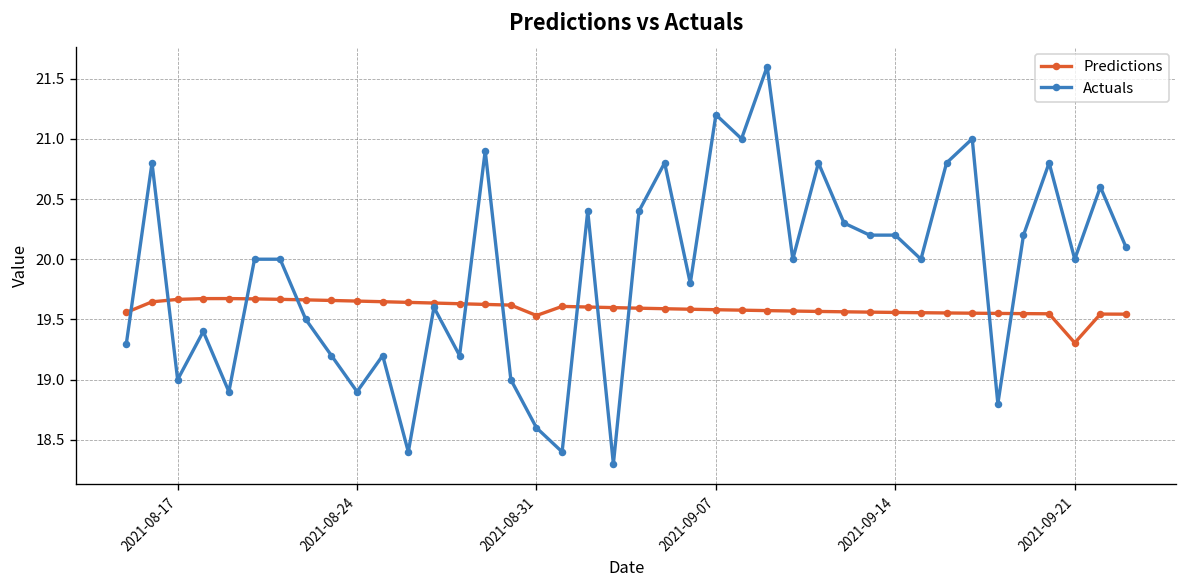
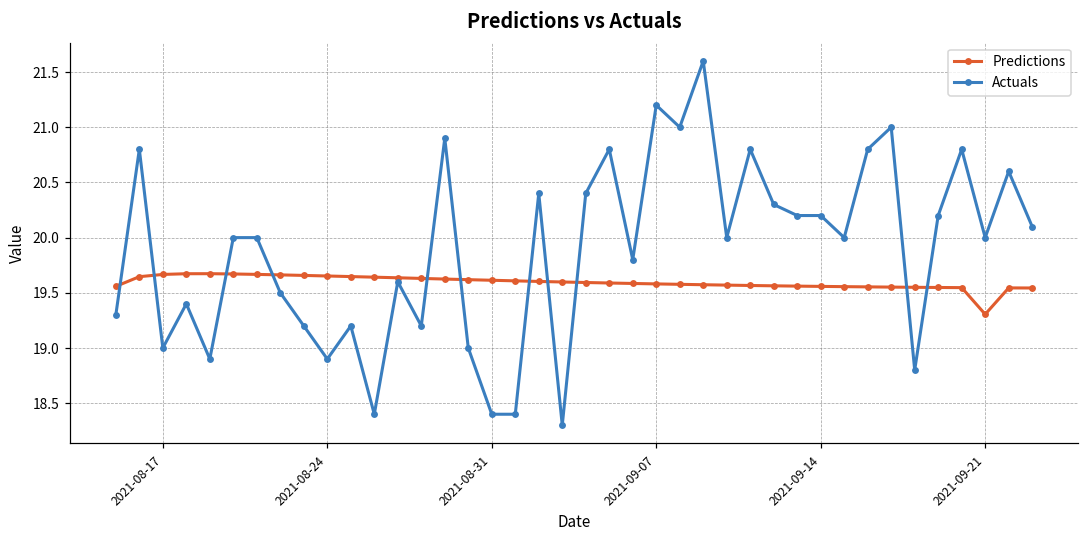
  {
    "Predictions": {
      "2021-08-17": 19.67,
      "2021-08-24": 19.65,
-     "2021-08-31": 19.53,
+     "2021-08-31": 19.61,
      "2021-09-07": 19.58,
      "2021-09-14": 19.56,
      "2021-09-21": 19.31
    },
    "Actuals": {
      "2021-08-17": 19.0,
      "2021-08-24": 18.9,
-     "2021-08-31": 18.6,
+     "2021-08-31": 18.4,
      "2021-09-07": 21.2,
      "2021-09-14": 20.2,
      "2021-09-21": 20.0
    }
  }
